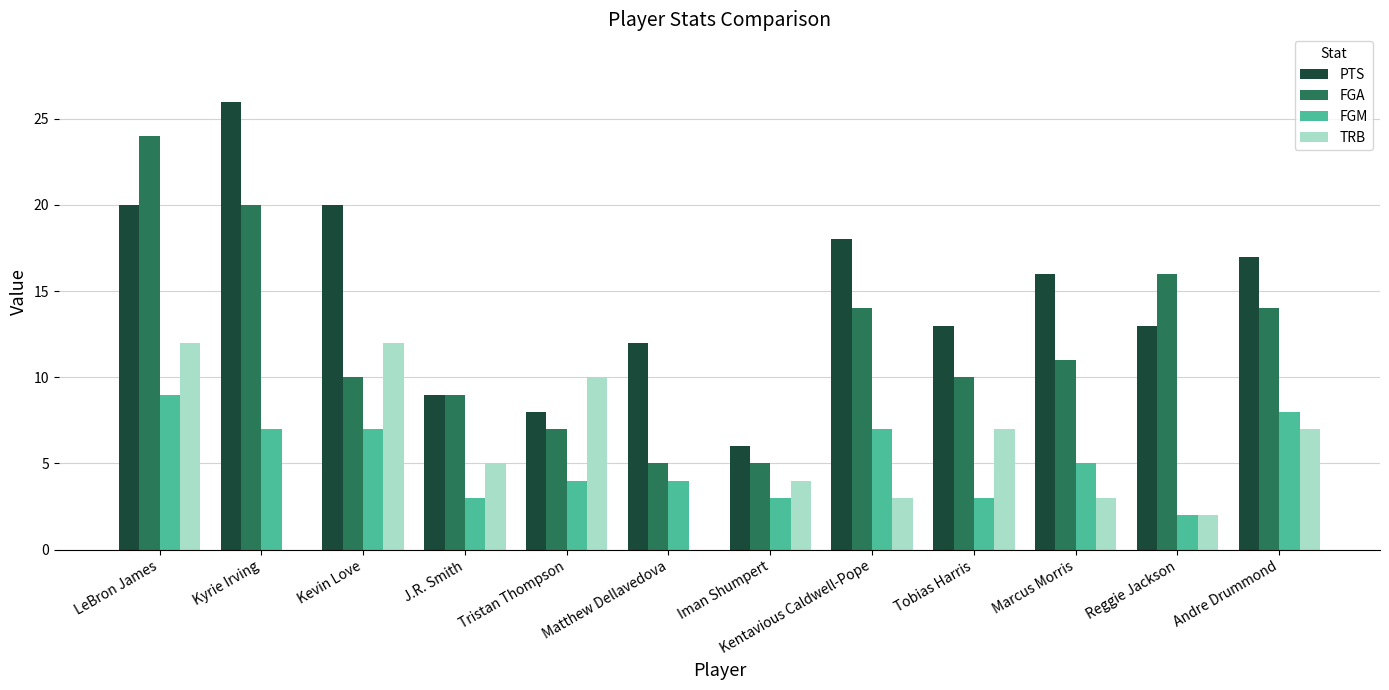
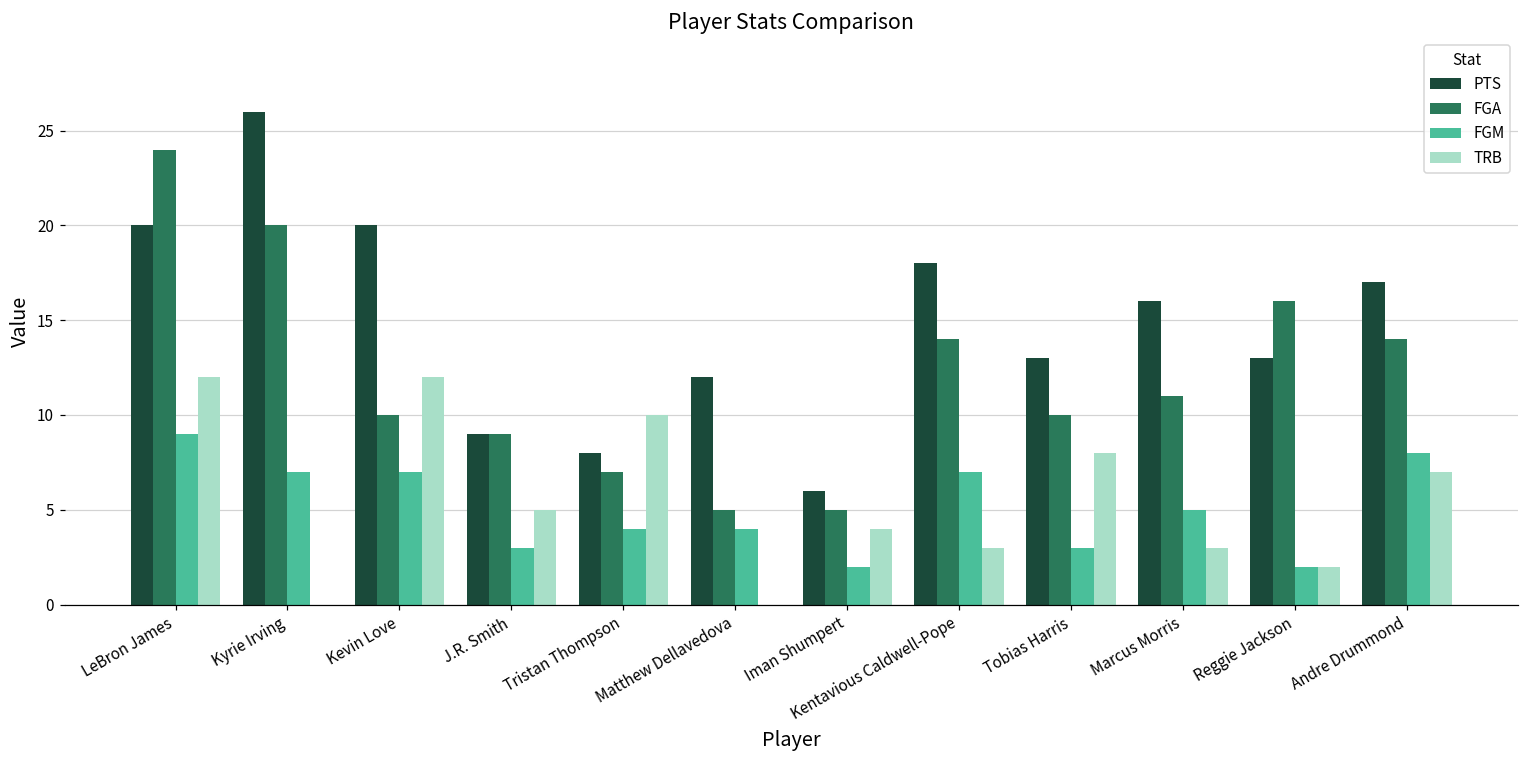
  {
    "FGM": {
      "LeBron James": 9,
      "Kyrie Irving": 7,
      "Kevin Love": 7,
      "J.R. Smith": 3,
      "Tristan Thompson": 4,
      "Matthew Dellavedova": 4,
-     "Iman Shumpert": 3,
+     "Iman Shumpert": 2,
      "Kentavious Caldwell-Pope": 7,
      "Tobias Harris": 3,
      "Marcus Morris": 5,
      "Reggie Jackson": 2,
      "Andre Drummond": 8
    },
    "TRB": {
      "LeBron James": 12,
      "Kyrie Irving": 0,
      "Kevin Love": 12,
      "J.R. Smith": 5,
      "Tristan Thompson": 10,
      "Matthew Dellavedova": 0,
      "Iman Shumpert": 4,
      "Kentavious Caldwell-Pope": 3,
-     "Tobias Harris": 7,
+     "Tobias Harris": 8,
      "Marcus Morris": 3,
      "Reggie Jackson": 2,
      "Andre Drummond": 7
    }
  }
